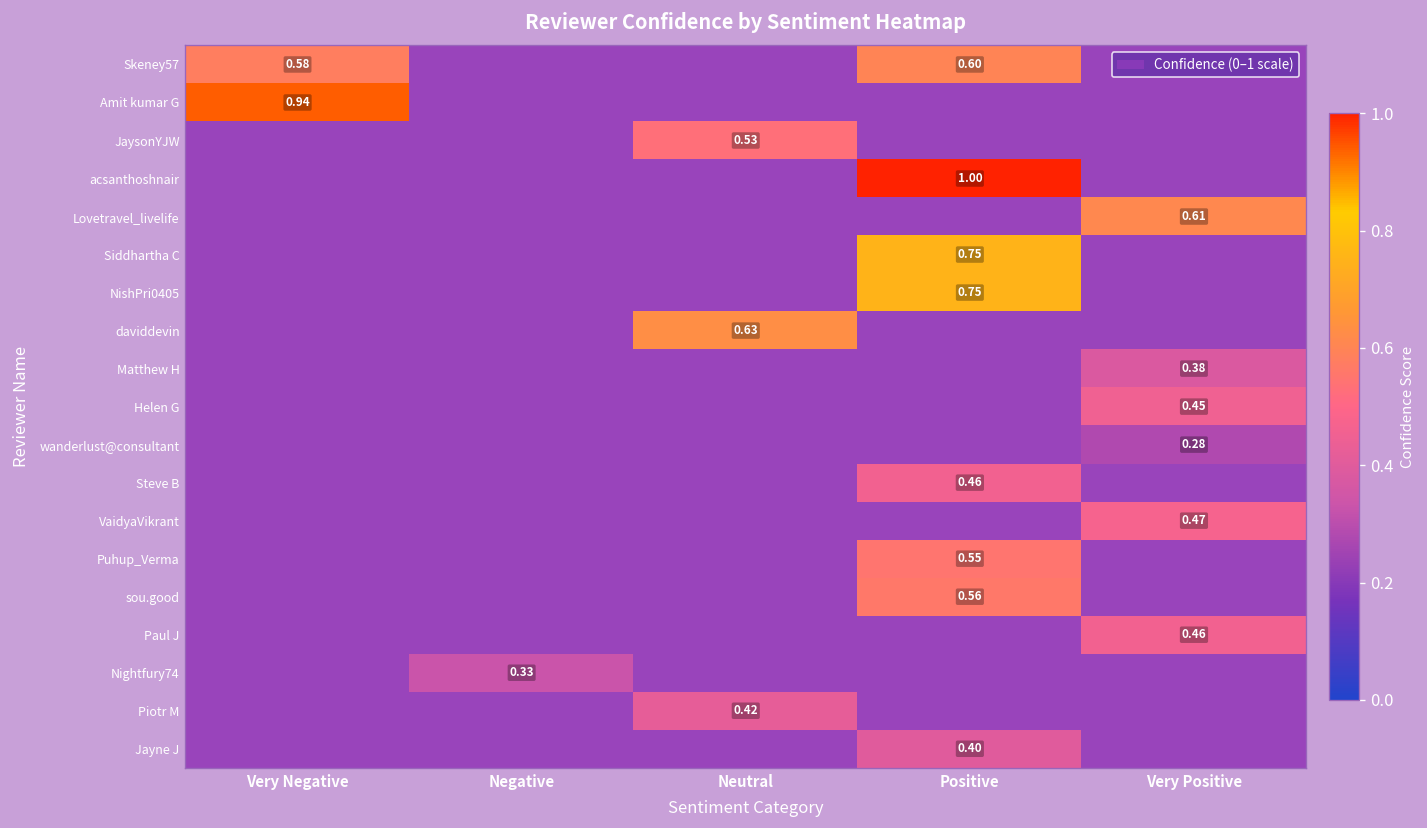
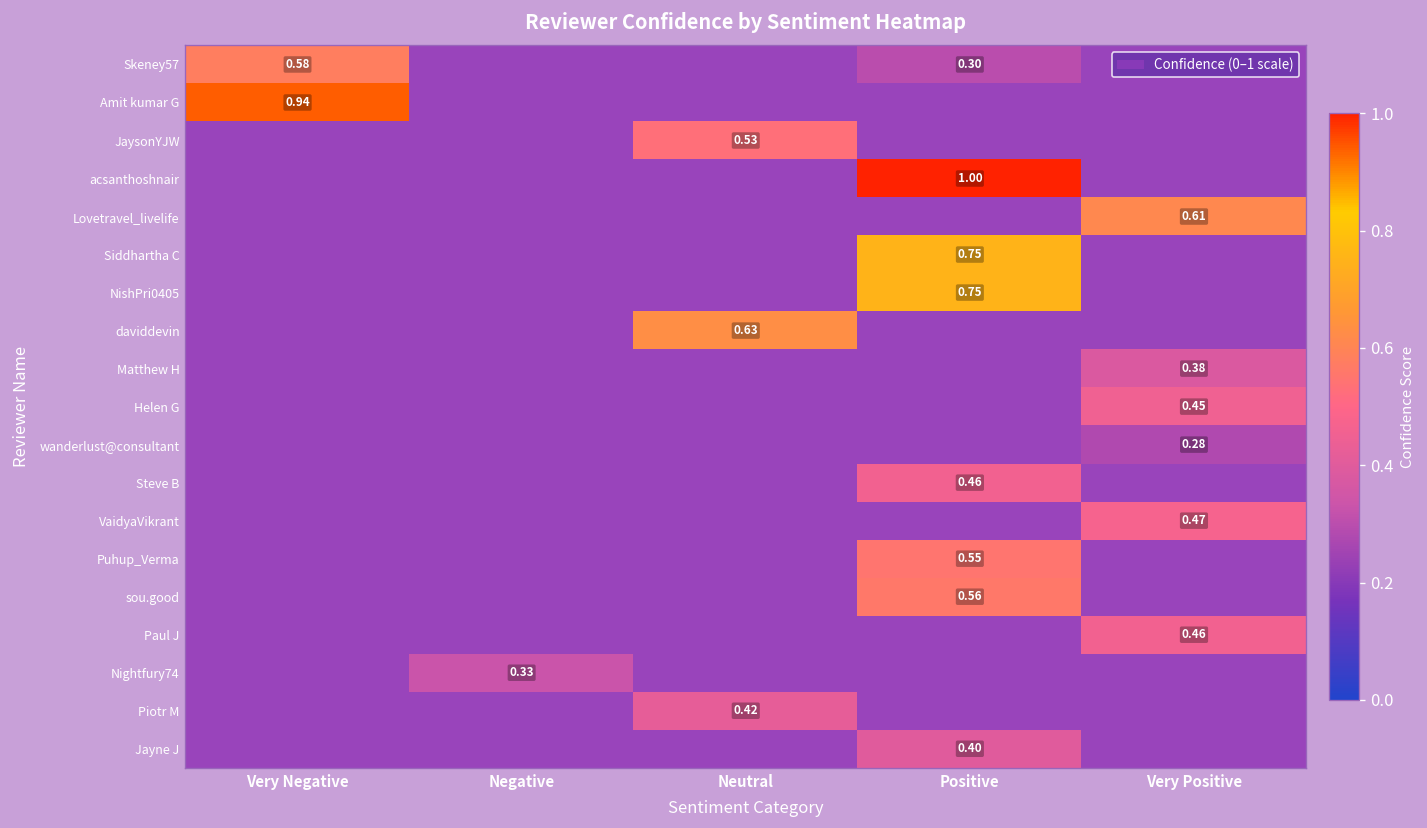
  {
    "Skeney57": {
-     "Positive": 0.60
+     "Positive": 0.30
    }
  }
